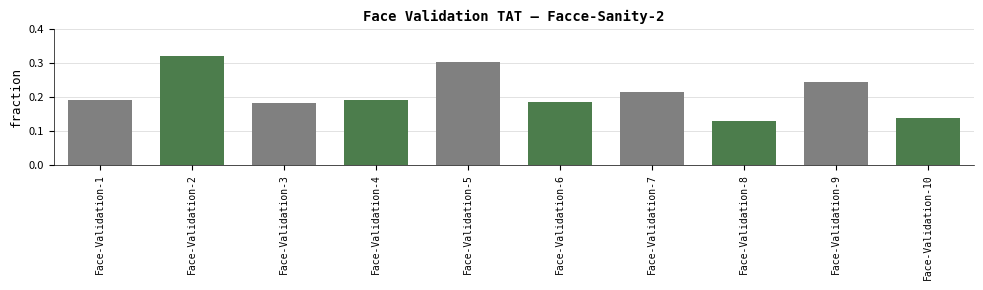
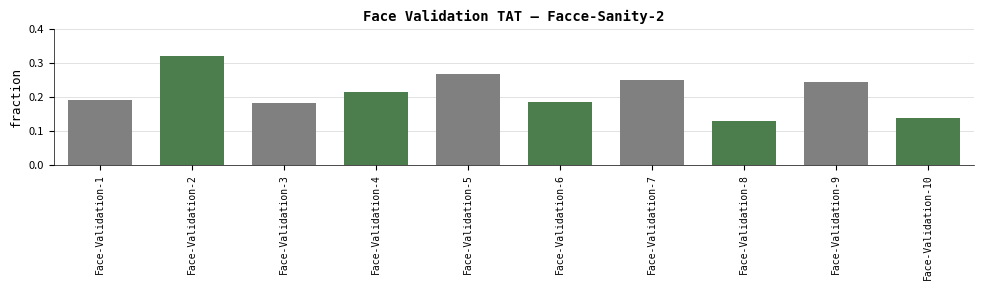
  {
    "Face-Validation-1": 0.19,
    "Face-Validation-2": 0.32,
    "Face-Validation-3": 0.18,
-   "Face-Validation-4": 0.19,
-   "Face-Validation-5": 0.30,
+   "Face-Validation-4": 0.22,
+   "Face-Validation-5": 0.27,
    "Face-Validation-6": 0.19,
-   "Face-Validation-7": 0.21,
+   "Face-Validation-7": 0.25,
    "Face-Validation-8": 0.13,
    "Face-Validation-9": 0.24,
    "Face-Validation-10": 0.14
  }
